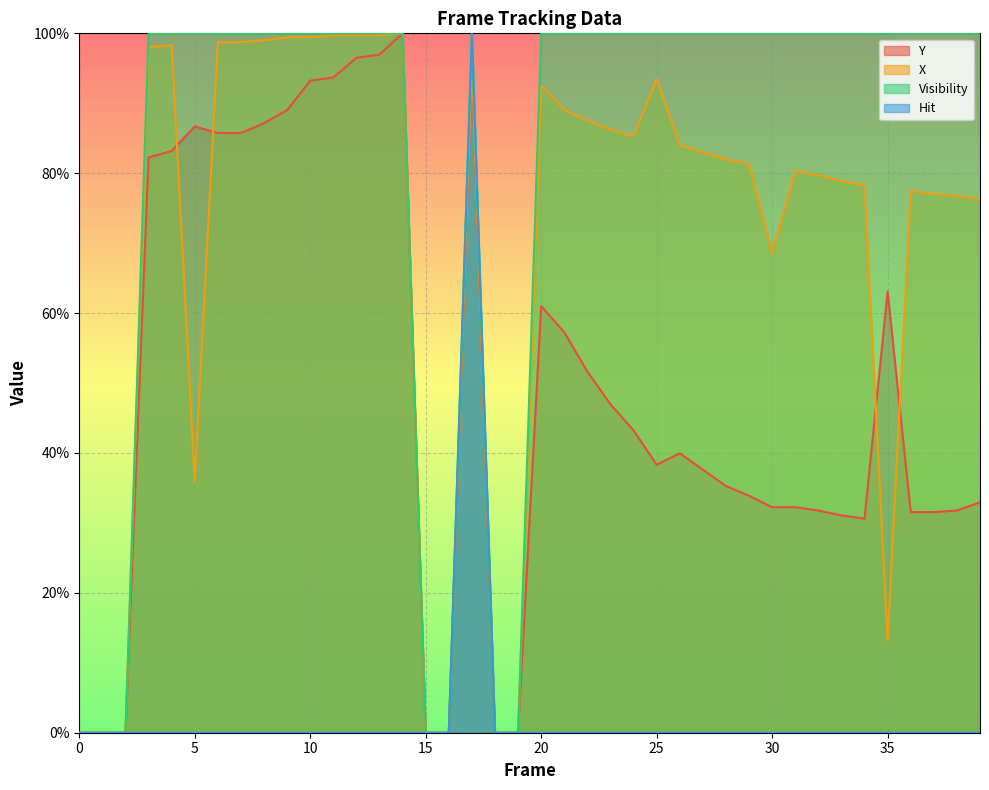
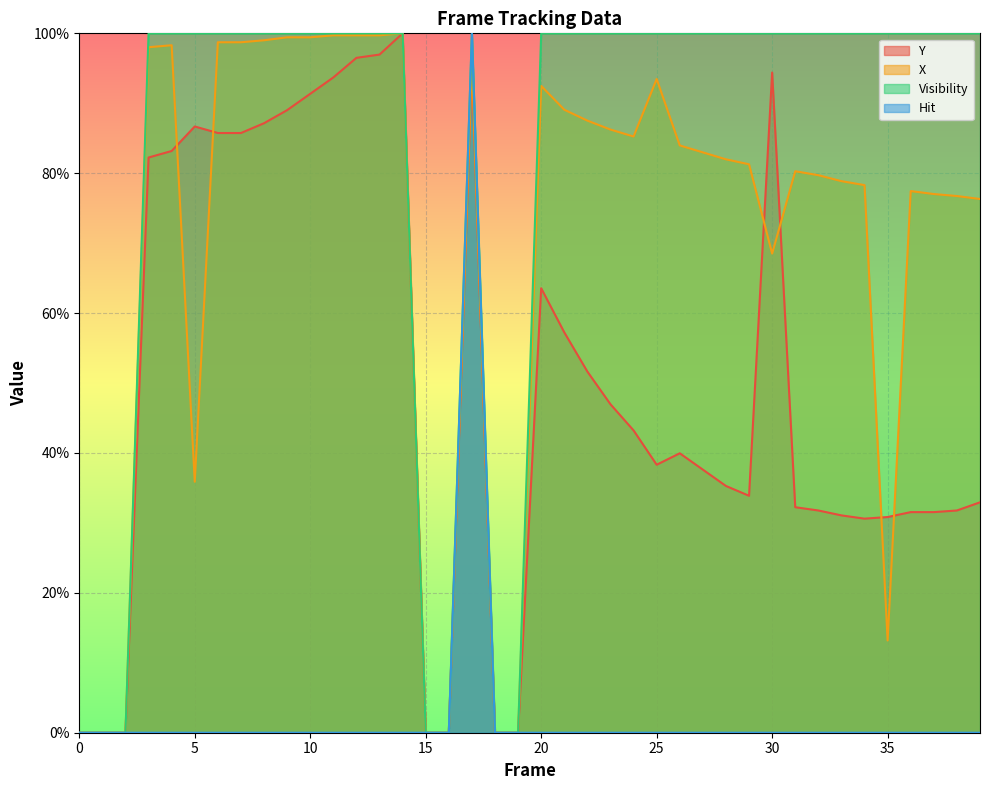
  {
    "Y": {
      "5": "87%",
-     "10": "93%",
-     "20": "61%",
+     "10": "91%",
+     "20": "64%",
      "25": "38%",
-     "30": "32%",
-     "35": "63%"
+     "30": "94%",
+     "35": "31%"
    },
    "X": {
      "5": "36%",
      "10": "99%",
      "20": "92%",
      "25": "93%",
      "30": "69%",
      "35": "13%"
    },
    "Visibility": {
      "5": "100%",
      "10": "100%",
      "20": "100%",
      "25": "100%",
      "30": "100%",
      "35": "100%"
    },
    "Hit": {
      "5": "0%",
      "10": "0%",
      "20": "0%",
      "25": "0%",
      "30": "0%",
      "35": "0%"
    }
  }
